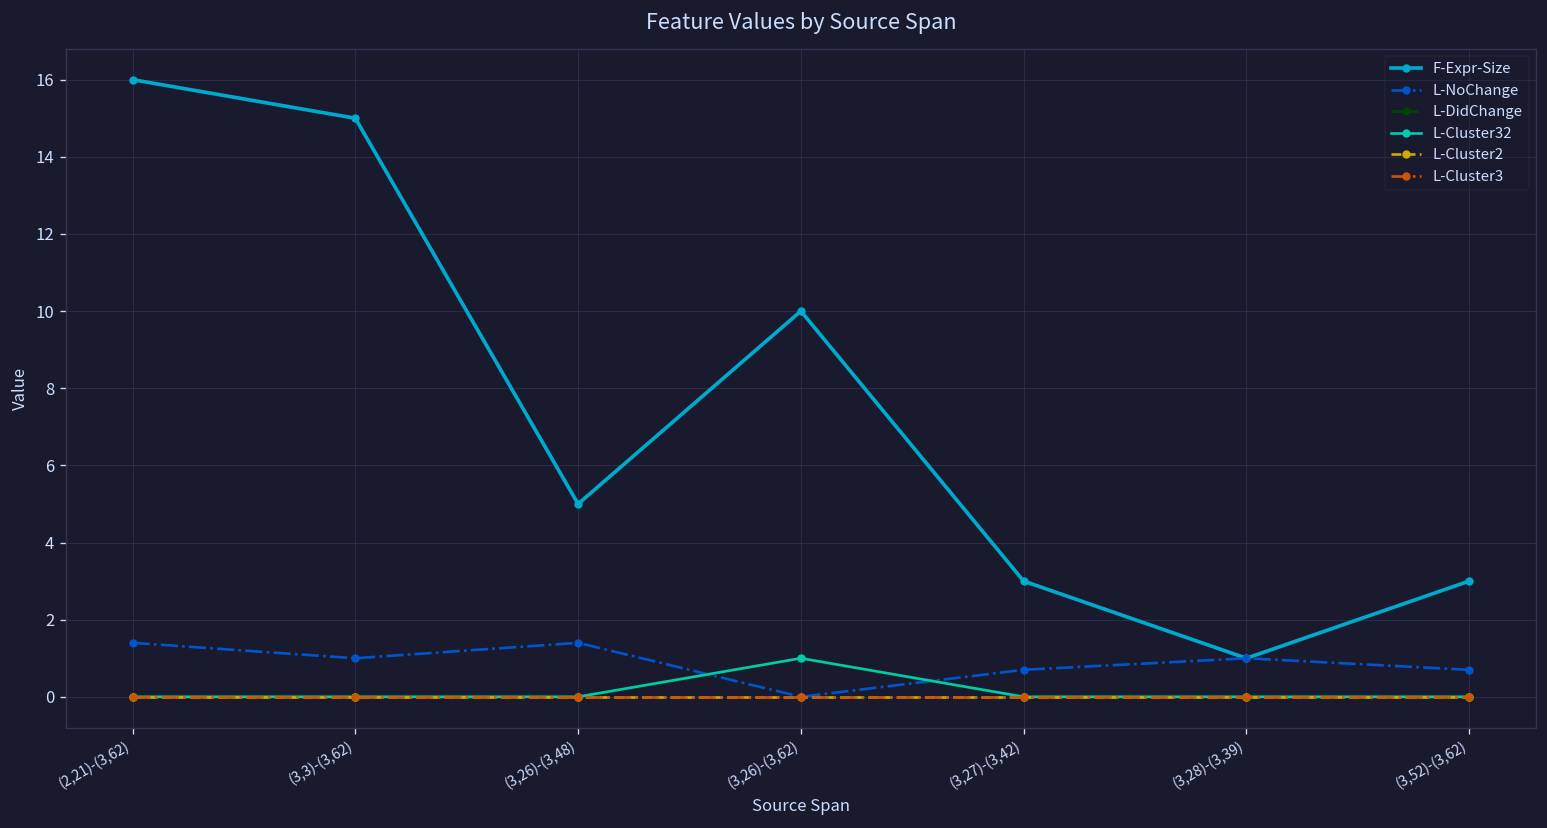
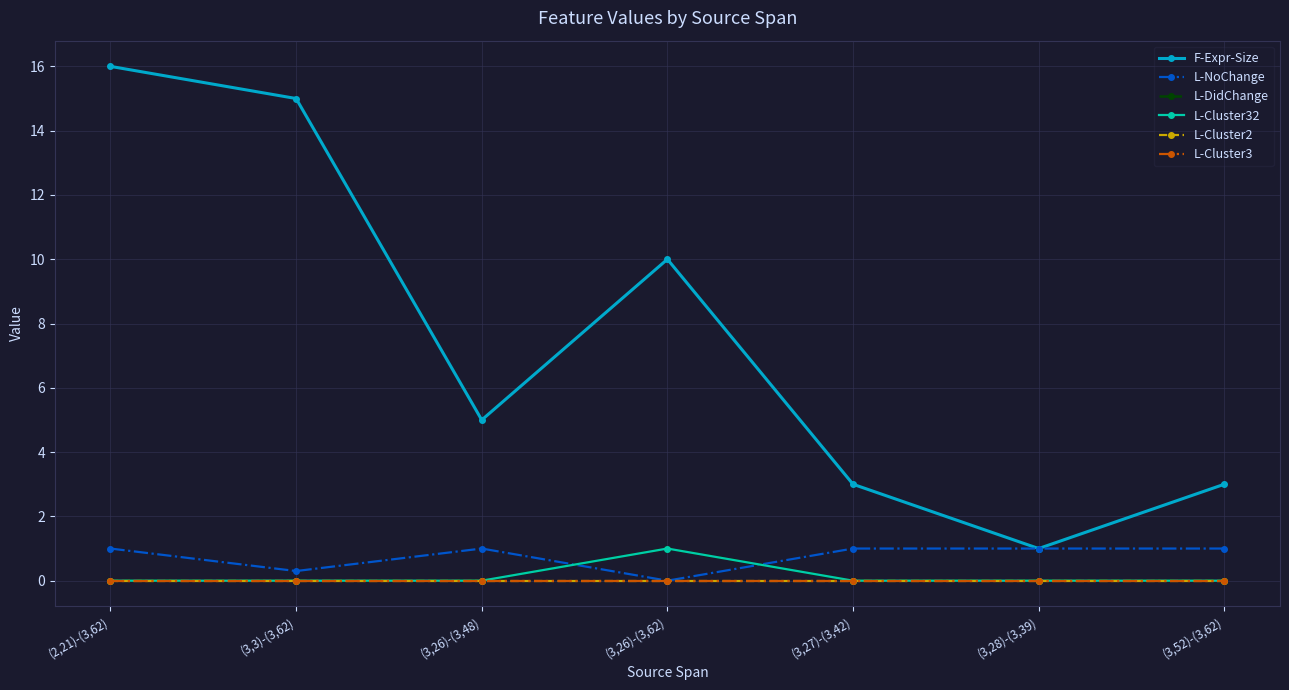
  {
    "L-NoChange": {
-     "(2,21)-(3,62)": 1.4,
-     "(3,3)-(3,62)": 1.0,
-     "(3,26)-(3,48)": 1.4,
-     "(3,27)-(3,42)": 0.7,
-     "(3,52)-(3,62)": 0.7
+     "(2,21)-(3,62)": 1.0,
+     "(3,3)-(3,62)": 0.3,
+     "(3,26)-(3,48)": 1.0,
+     "(3,27)-(3,42)": 1.0,
+     "(3,52)-(3,62)": 1.0
    }
  }
